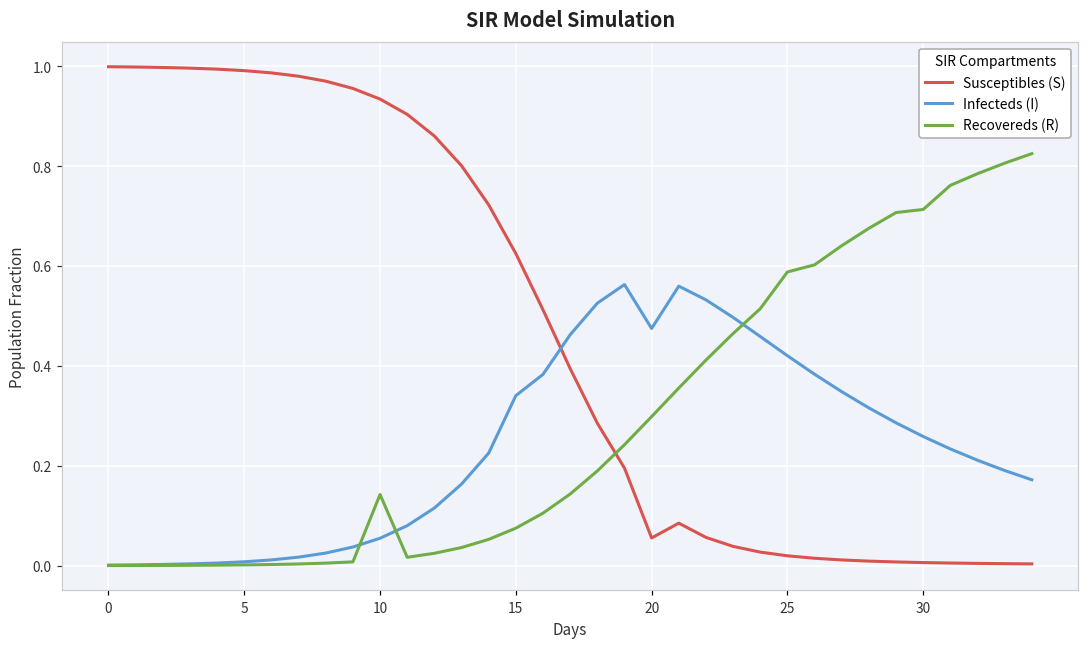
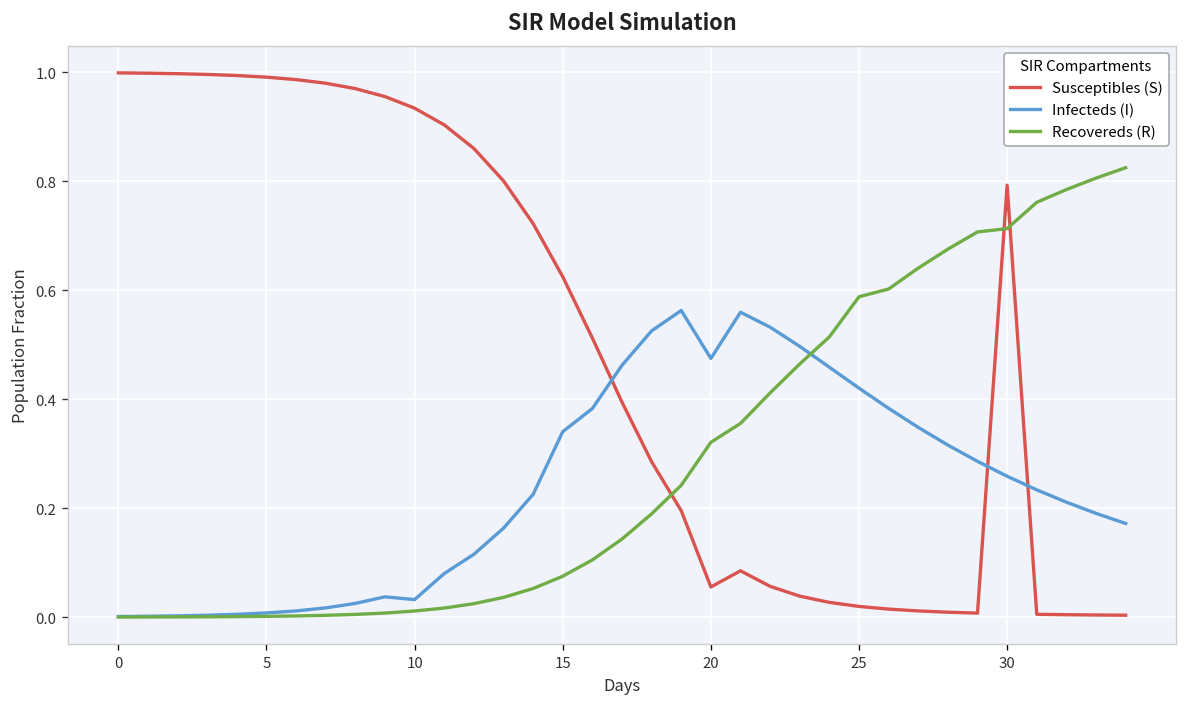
  {
    "Susceptibles (S)": {
      "0": 1.00,
      "5": 0.99,
      "10": 0.93,
      "15": 0.62,
      "20": 0.06,
      "25": 0.02,
-     "30": 0.01
+     "30": 0.79
    },
    "Infecteds (I)": {
      "5": 0.01,
-     "10": 0.05,
+     "10": 0.03,
      "15": 0.34,
      "20": 0.47,
      "25": 0.42,
      "30": 0.26
    },
    "Recovereds (R)": {
      "5": 0.00,
-     "10": 0.14,
+     "10": 0.01,
      "15": 0.07,
-     "20": 0.30,
+     "20": 0.32,
      "25": 0.59,
      "30": 0.71
    }
  }
